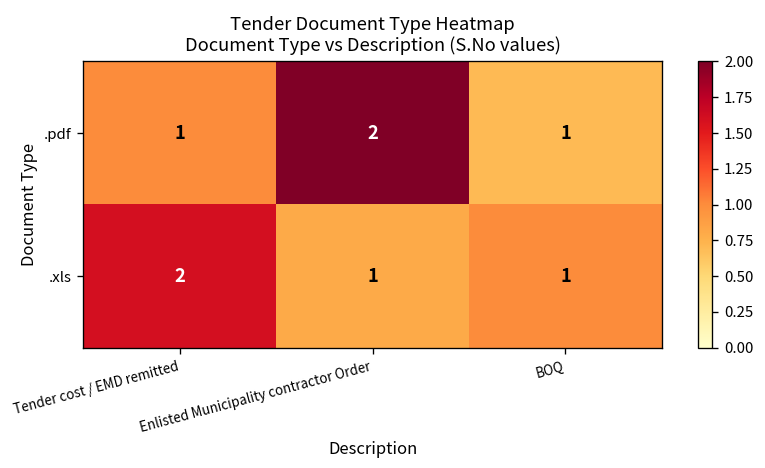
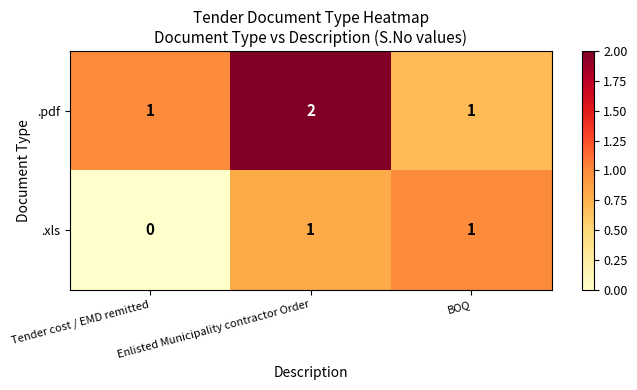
  {
    ".pdf": {
      "Tender cost / EMD remitted": 1,
      "Enlisted Municipality contractor Order": 2,
      "BOQ": 1
    },
    ".xls": {
-     "Tender cost / EMD remitted": 2,
+     "Tender cost / EMD remitted": 0,
      "Enlisted Municipality contractor Order": 1,
      "BOQ": 1
    }
  }
